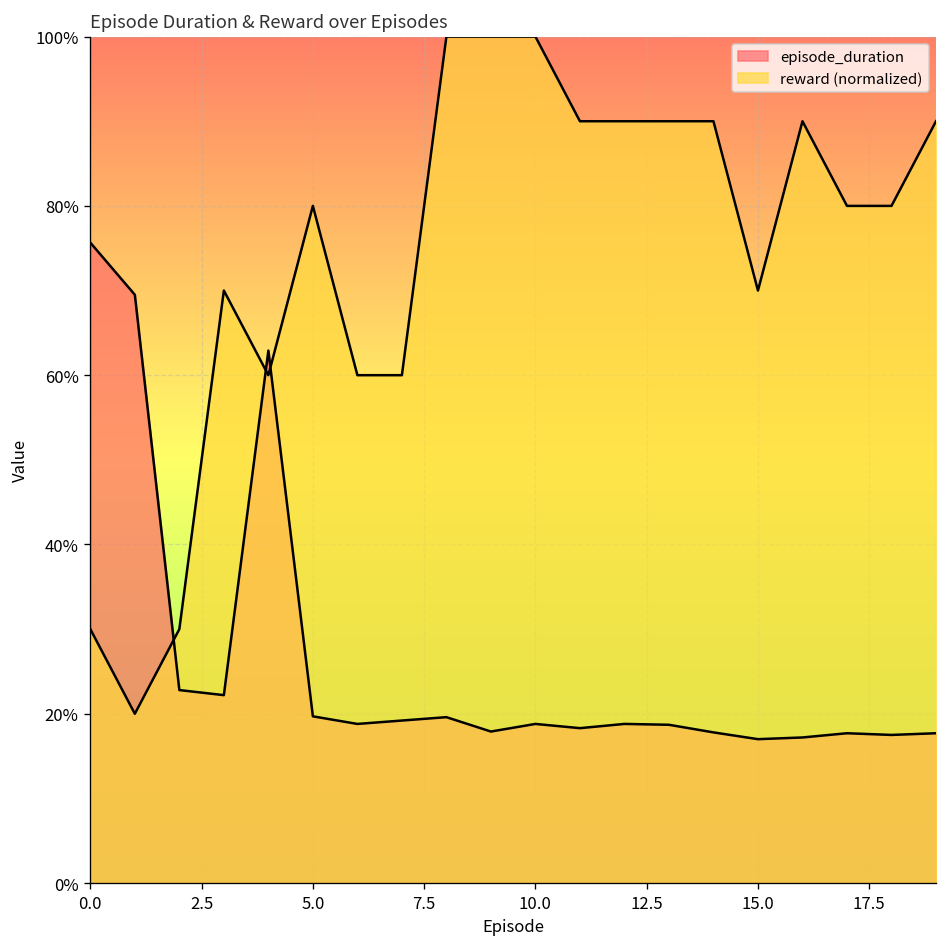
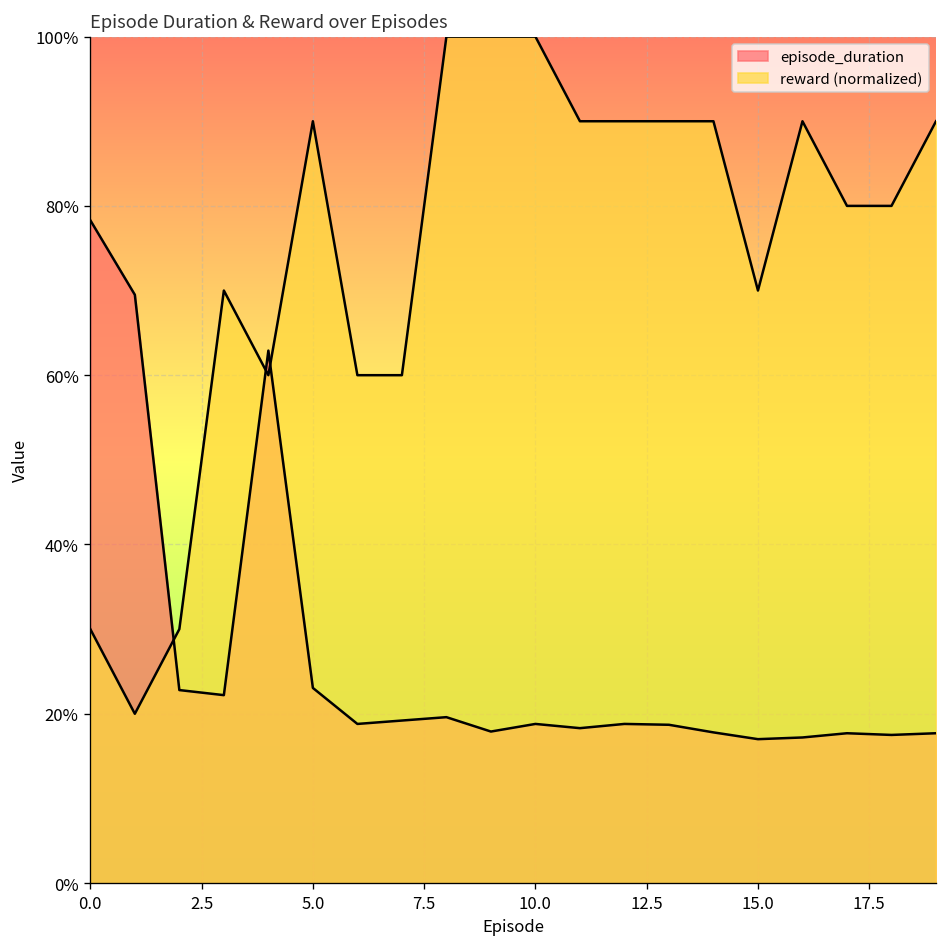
  {
    "episode_duration": {
-     "0.0": "76%",
-     "5.0": "20%",
+     "0.0": "78%",
+     "5.0": "23%",
      "10.0": "19%",
      "15.0": "17%"
    },
    "reward (normalized)": {
      "0.0": "30%",
-     "5.0": "80%",
+     "5.0": "90%",
      "10.0": "100%",
      "15.0": "70%"
    }
  }
